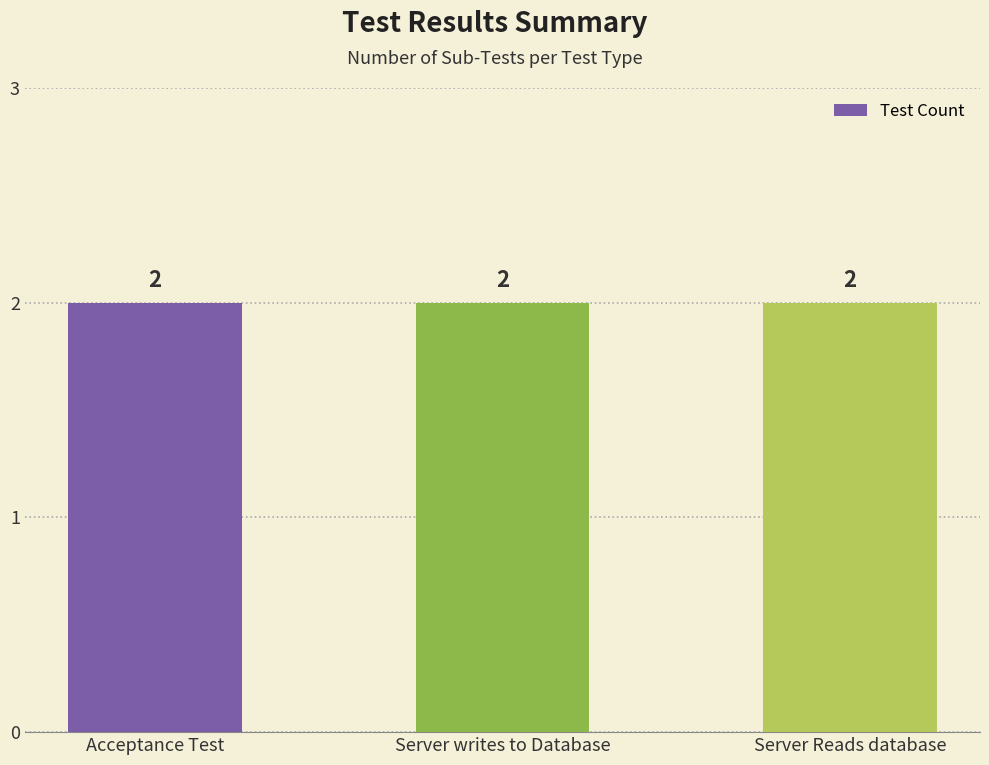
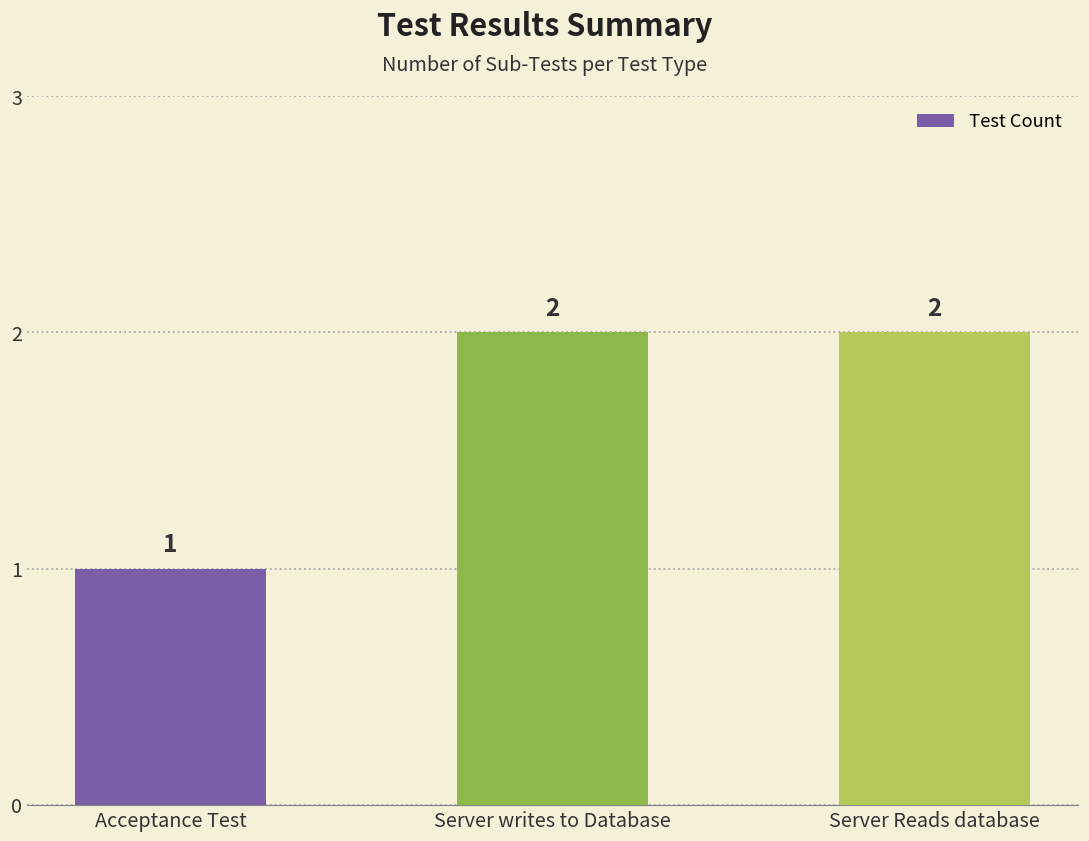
  {
-   "Acceptance Test": 2,
+   "Acceptance Test": 1,
    "Server writes to Database": 2,
    "Server Reads database": 2
  }
